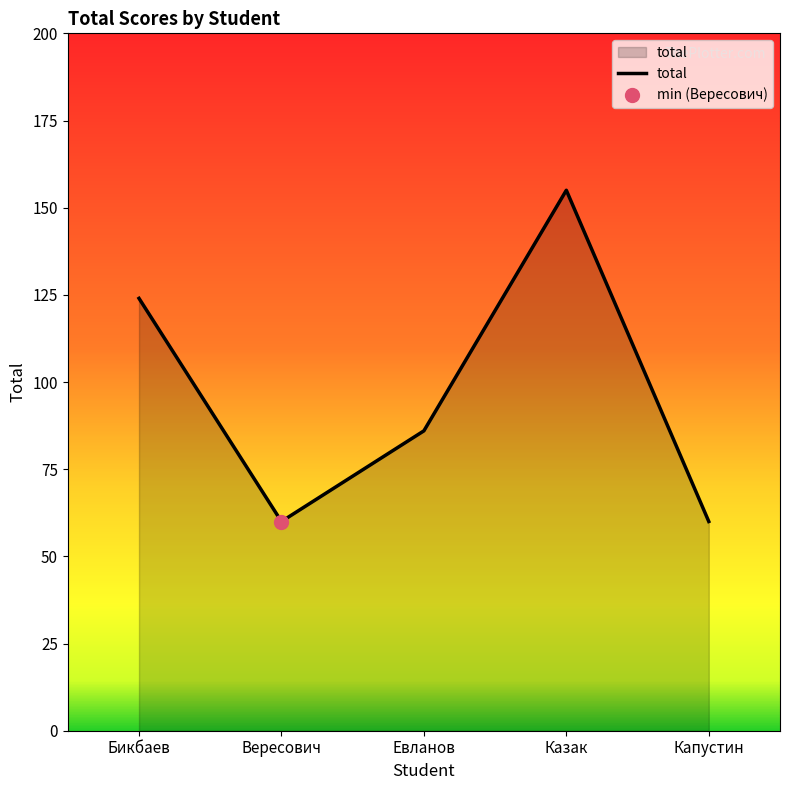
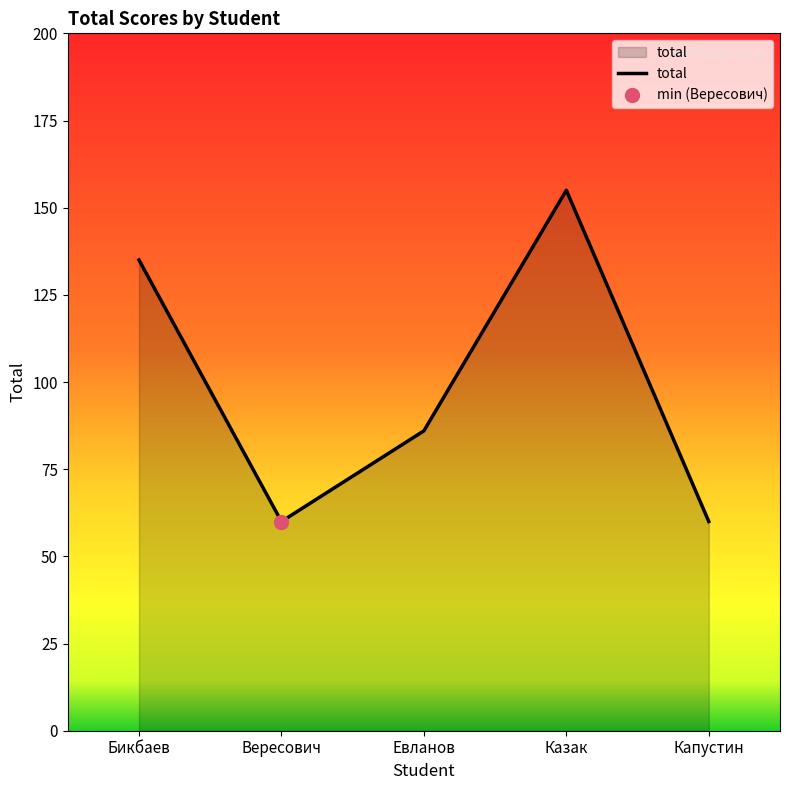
  {
    "total": {
-     "Бикбаев": 124,
+     "Бикбаев": 135,
      "Евланов": 86,
      "Казак": 155,
      "Капустин": 60
    }
  }
